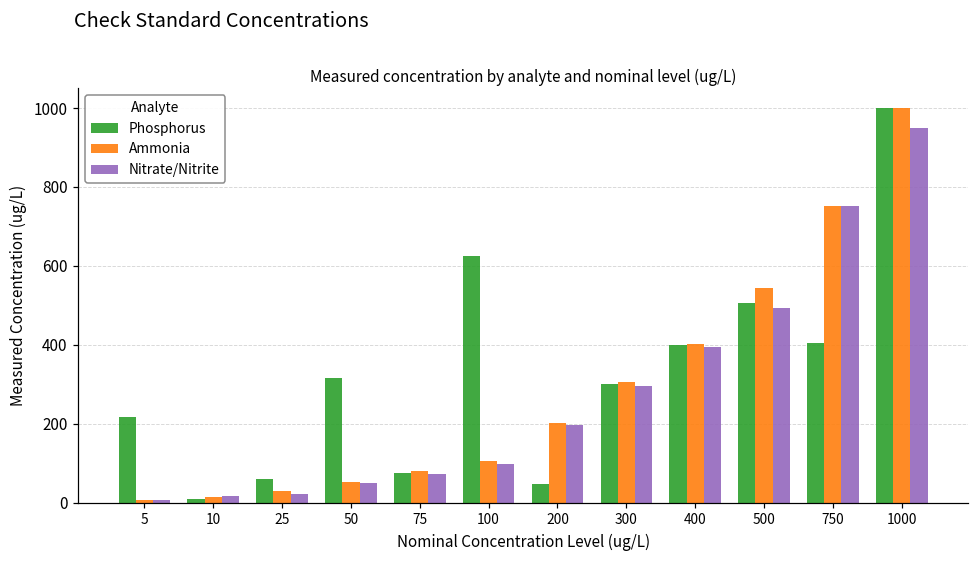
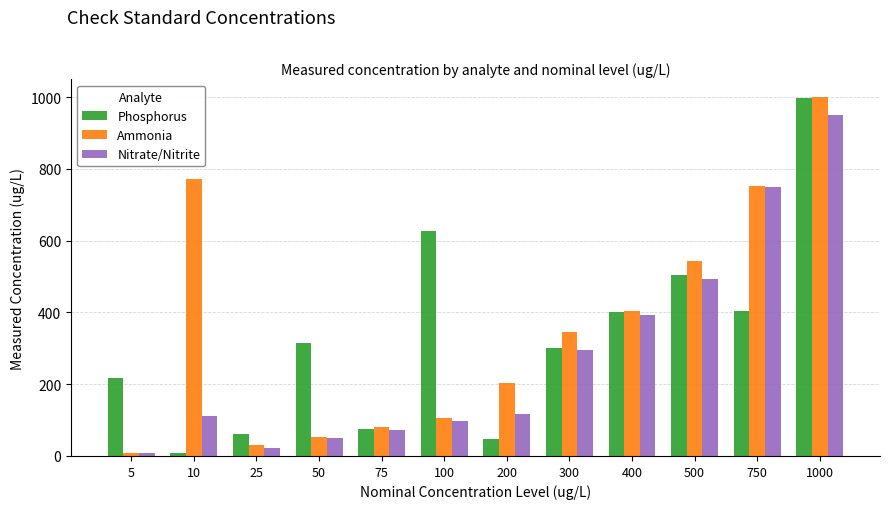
  {
    "Phosphorus": {
      "5": 220,
      "10": 10,
      "25": 60,
      "50": 320,
      "75": 80,
      "100": 630,
      "200": 50,
      "300": 300,
      "400": 400,
      "500": 510,
      "750": 400,
      "1000": 1000
    },
    "Ammonia": {
      "5": 10,
-     "10": 10,
+     "10": 770,
      "25": 30,
      "50": 50,
      "75": 80,
      "100": 110,
      "200": 200,
-     "300": 310,
+     "300": 340,
      "400": 400,
      "500": 540,
      "750": 750,
      "1000": 1000
    },
    "Nitrate/Nitrite": {
      "5": 10,
-     "10": 20,
+     "10": 110,
      "25": 20,
      "50": 50,
      "75": 70,
      "100": 100,
-     "200": 200,
+     "200": 120,
      "300": 300,
      "400": 390,
      "500": 490,
      "750": 750,
      "1000": 950
    }
  }
